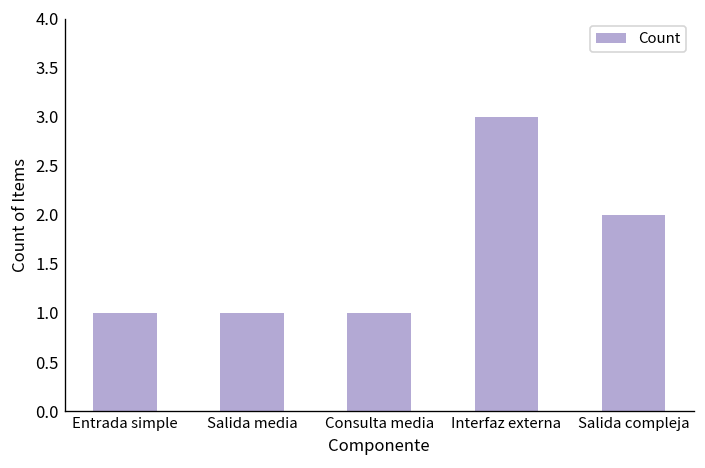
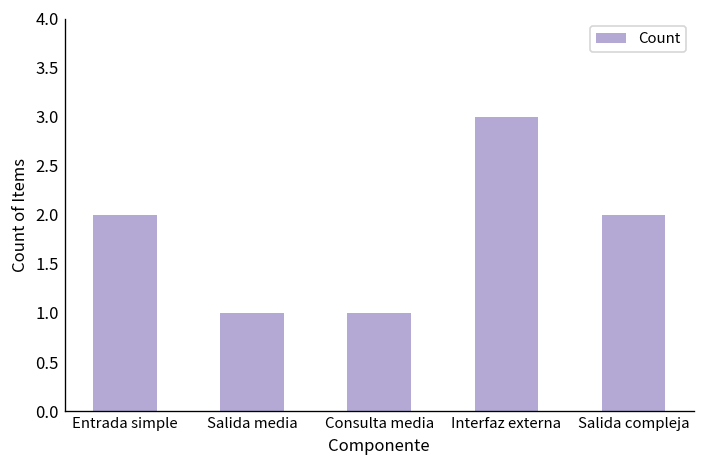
  {
-   "Entrada simple": 1,
+   "Entrada simple": 2,
    "Salida media": 1,
    "Consulta media": 1,
    "Interfaz externa": 3,
    "Salida compleja": 2
  }
